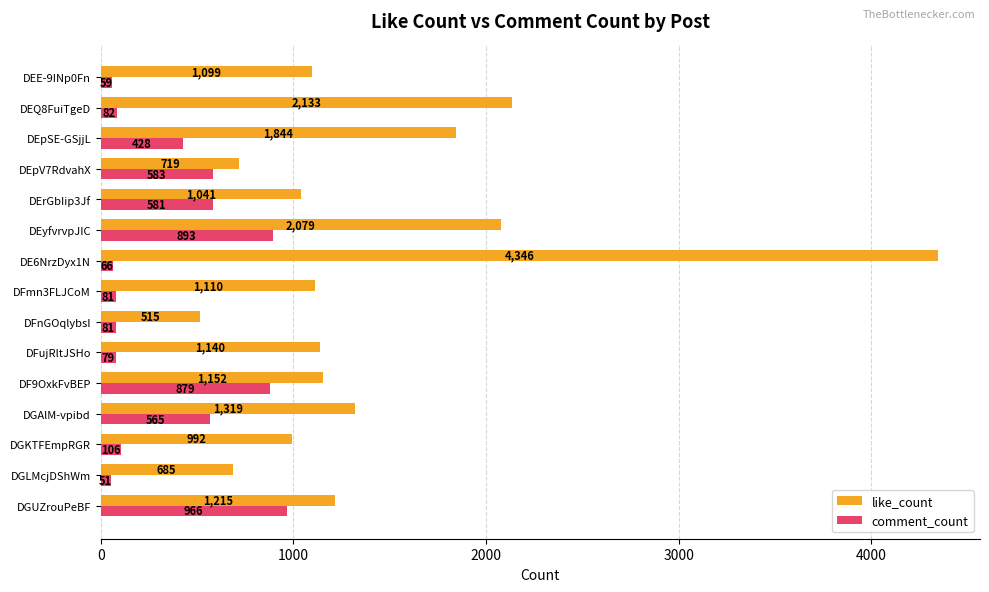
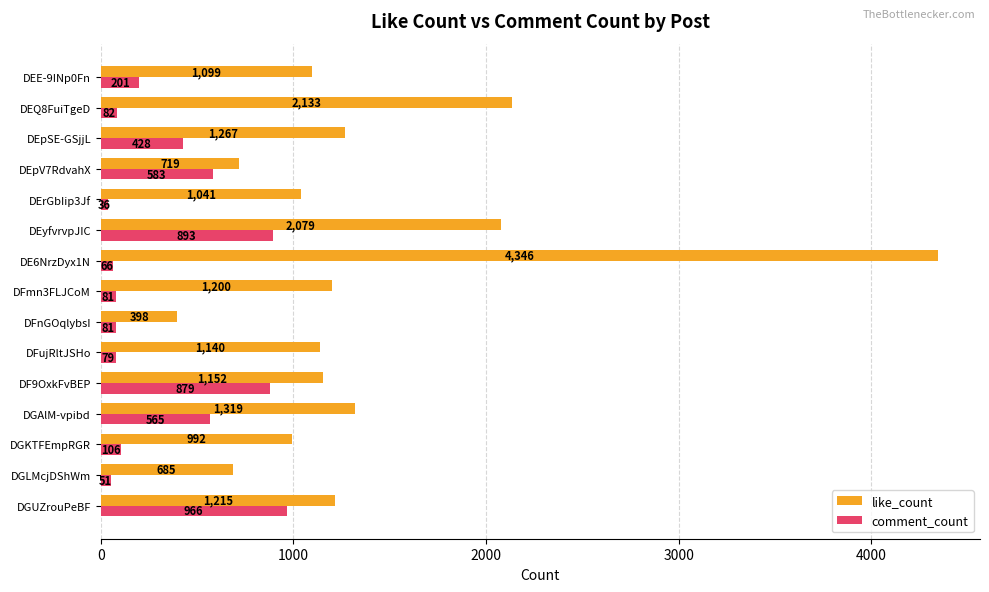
  {
    "like_count": {
      "DEE-9INp0Fn": "1,099",
      "DEQ8FuiTgeD": "2,133",
-     "DEpSE-GSjjL": "1,844",
+     "DEpSE-GSjjL": "1,267",
      "DEpV7RdvahX": "719",
      "DErGbIip3Jf": "1,041",
      "DEyfvrvpJIC": "2,079",
      "DE6NrzDyx1N": "4,346",
-     "DFmn3FLJCoM": "1,110",
-     "DFnGOqlybsI": "515",
+     "DFmn3FLJCoM": "1,200",
+     "DFnGOqlybsI": "398",
      "DFujRltJSHo": "1,140",
      "DF9OxkFvBEP": "1,152",
      "DGAlM-vpibd": "1,319",
      "DGKTFEmpRGR": "992",
      "DGLMcjDShWm": "685",
      "DGUZrouPeBF": "1,215"
    },
    "comment_count": {
-     "DEE-9INp0Fn": "59",
+     "DEE-9INp0Fn": "201",
      "DEQ8FuiTgeD": "82",
      "DEpSE-GSjjL": "428",
      "DEpV7RdvahX": "583",
-     "DErGbIip3Jf": "581",
+     "DErGbIip3Jf": "36",
      "DEyfvrvpJIC": "893",
      "DE6NrzDyx1N": "66",
      "DFmn3FLJCoM": "81",
      "DFnGOqlybsI": "81",
      "DFujRltJSHo": "79",
      "DF9OxkFvBEP": "879",
      "DGAlM-vpibd": "565",
      "DGKTFEmpRGR": "106",
      "DGLMcjDShWm": "51",
      "DGUZrouPeBF": "966"
    }
  }
